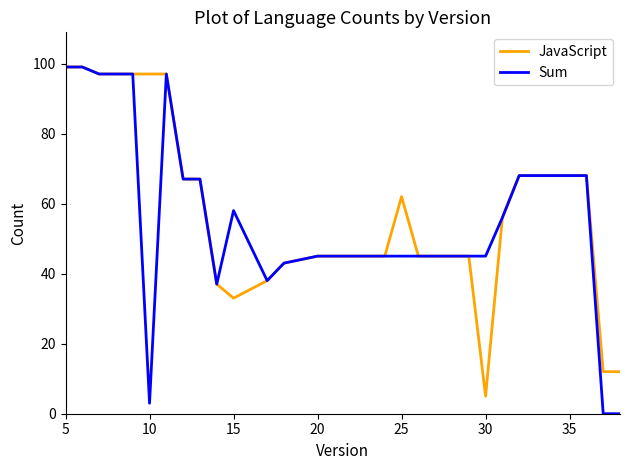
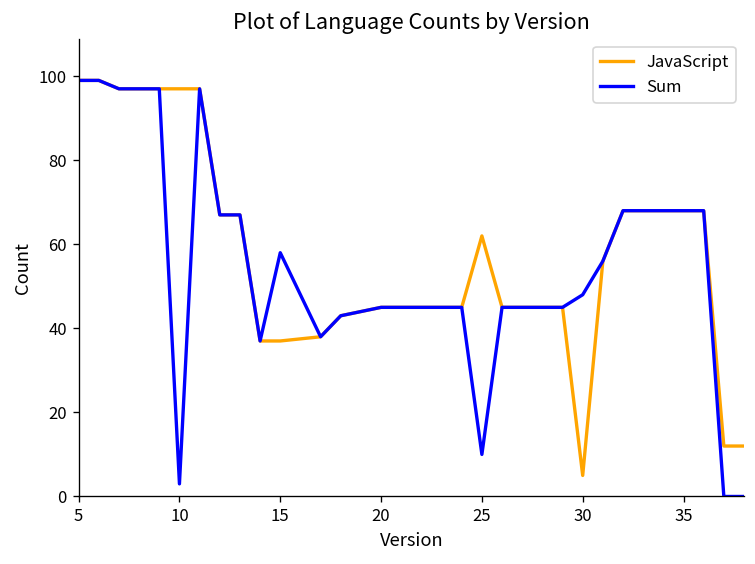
  {
    "JavaScript": {
      "10": 97,
-     "15": 33,
+     "15": 37,
      "25": 62,
      "30": 5
    },
    "Sum": {
      "10": 3,
      "15": 58,
-     "25": 45,
-     "30": 45
+     "25": 10,
+     "30": 48
    }
  }
